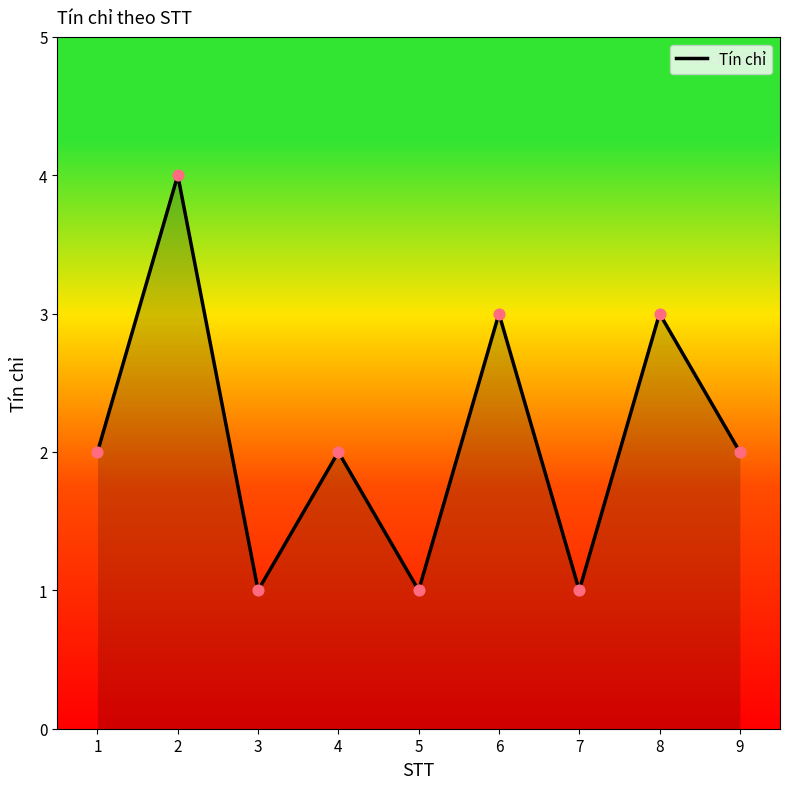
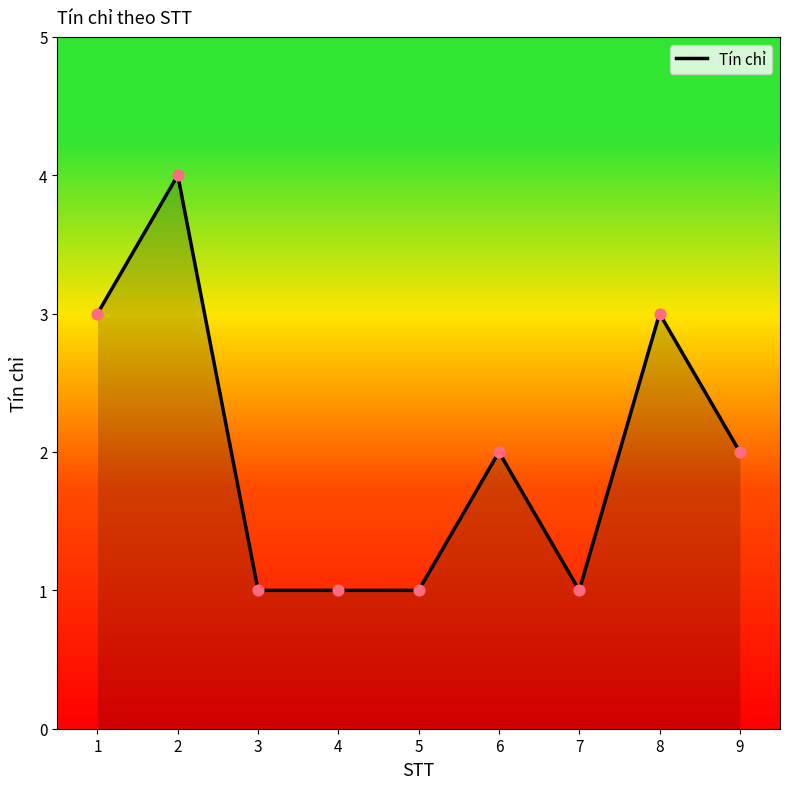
  {
-   "1": 2,
+   "1": 3,
    "2": 4,
    "3": 1,
-   "4": 2,
+   "4": 1,
    "5": 1,
-   "6": 3,
+   "6": 2,
    "7": 1,
    "8": 3,
    "9": 2
  }
